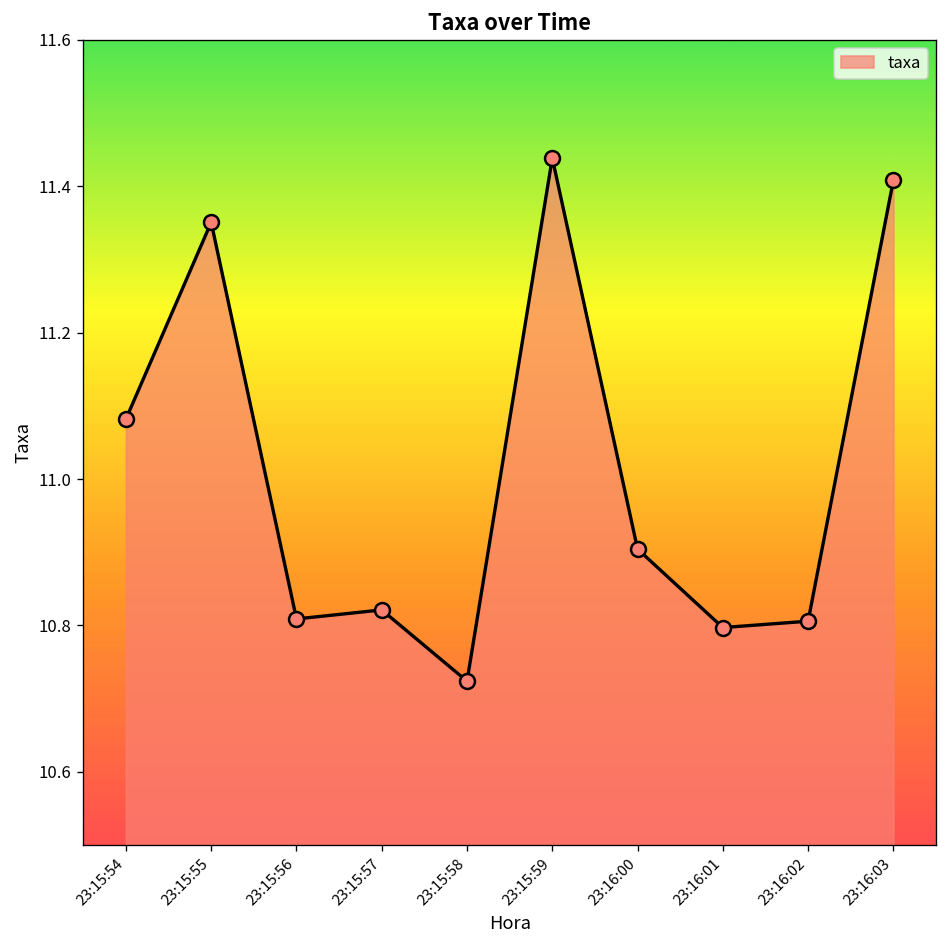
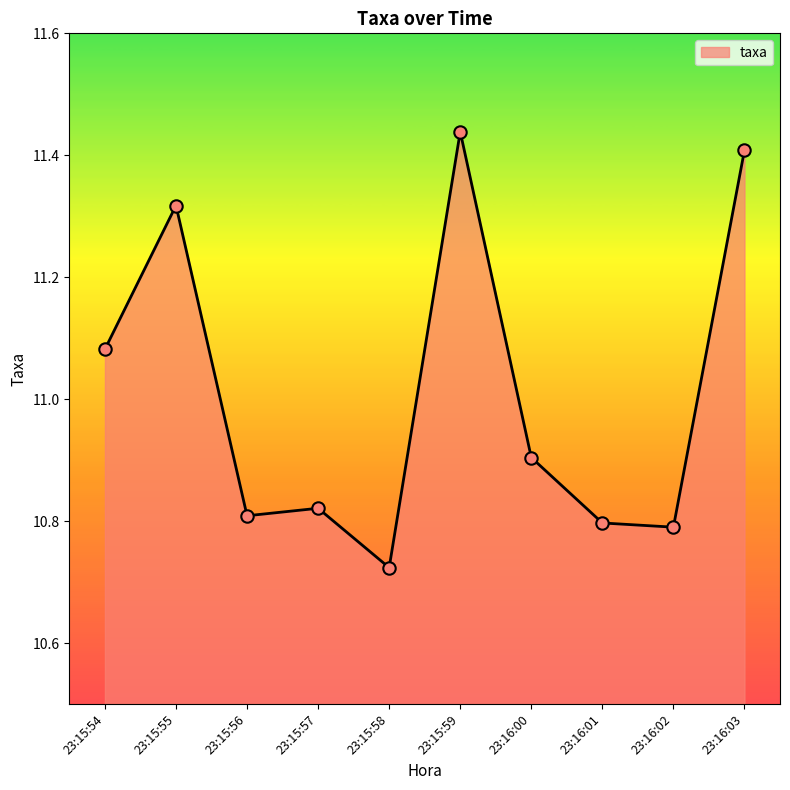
  {
    "23:15:54": 11.08,
-   "23:15:55": 11.35,
+   "23:15:55": 11.32,
    "23:15:56": 10.81,
    "23:15:57": 10.82,
    "23:15:58": 10.72,
    "23:15:59": 11.44,
    "23:16:00": 10.90,
    "23:16:01": 10.80,
-   "23:16:02": 10.81,
+   "23:16:02": 10.79,
    "23:16:03": 11.41
  }
